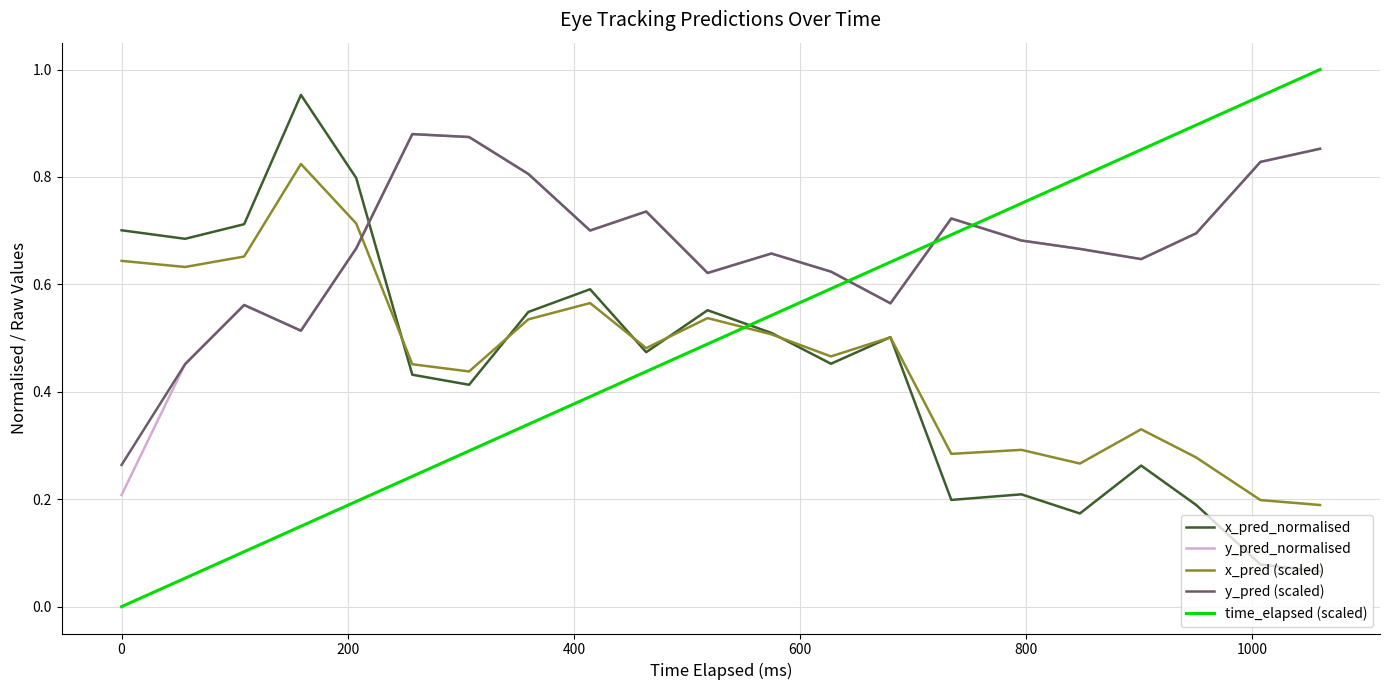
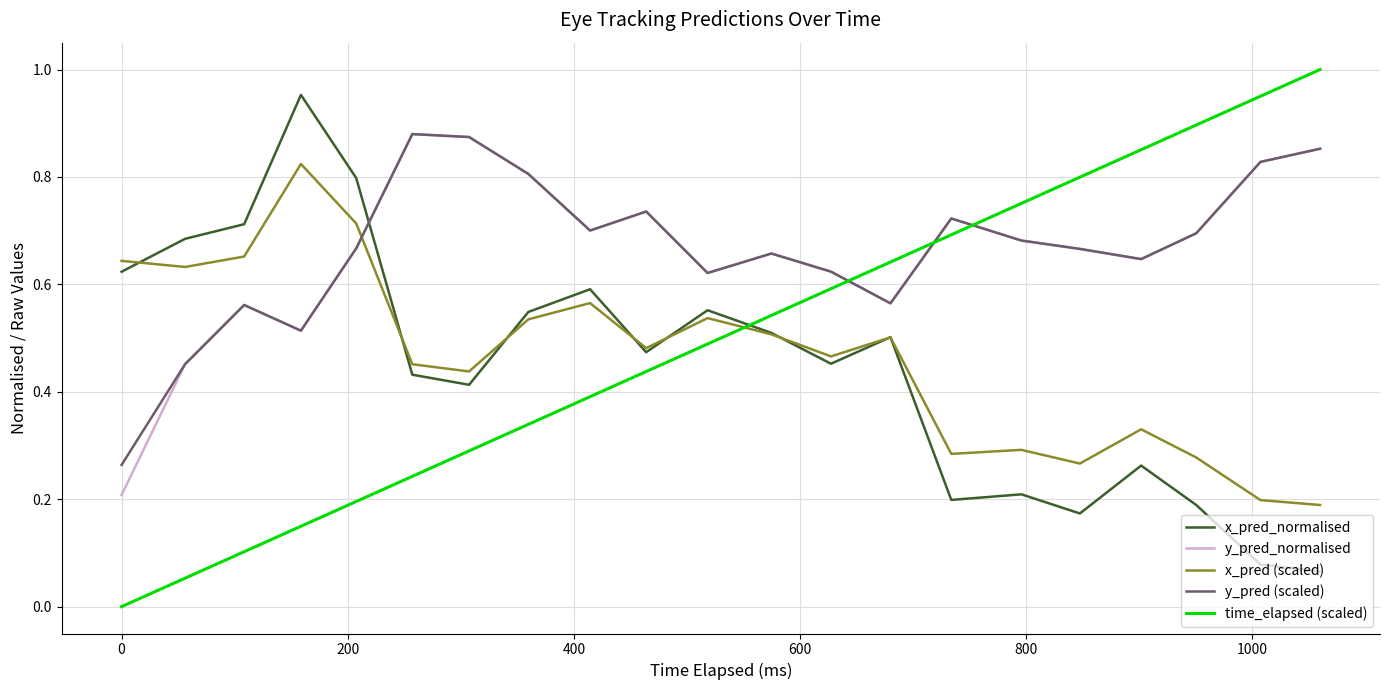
  {
    "x_pred_normalised": {
-     "0": 0.70
+     "0": 0.62
    },
    "y_pred_normalised": {
      "0": 0.21
    },
    "x_pred (scaled)": {
      "0": 0.64
    },
    "y_pred (scaled)": {
      "0": 0.26
    },
    "time_elapsed (scaled)": {
      "0": 0.00
    }
  }
